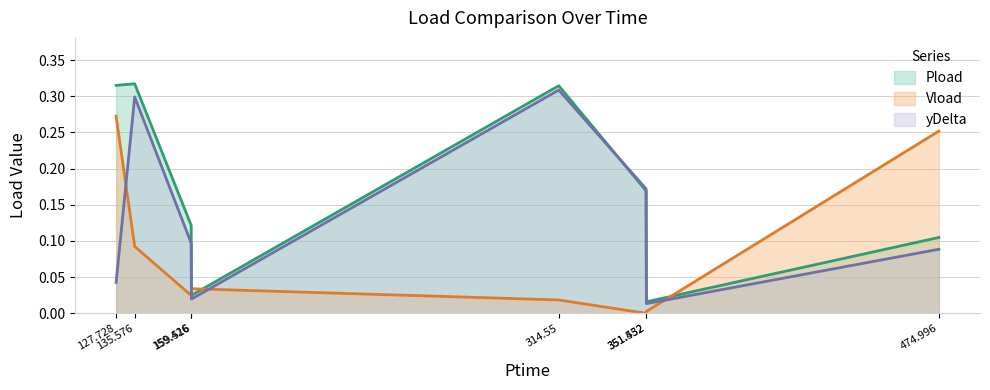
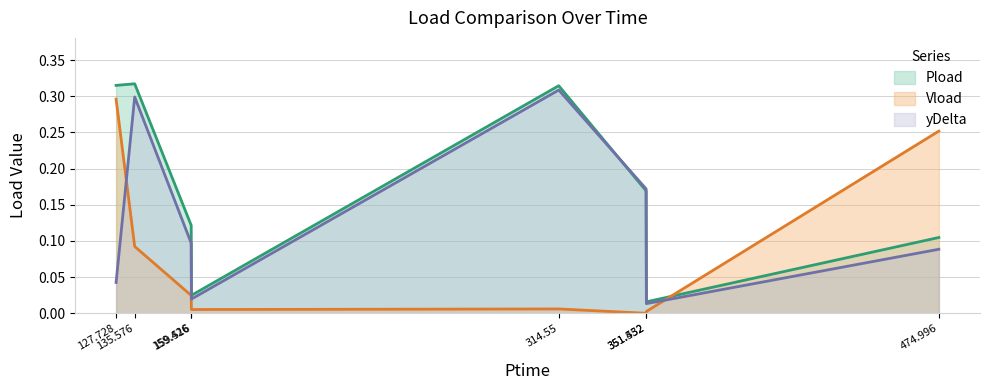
  {
    "Vload": {
-     "127.728": 0.27,
+     "127.728": 0.30,
      "135.576": 0.09,
-     "159.516": 0.03,
-     "314.55": 0.02,
+     "159.516": 0.01,
+     "314.55": 0.01,
      "351.432": 0.00,
      "351.552": 0.00,
      "474.996": 0.25
    }
  }
